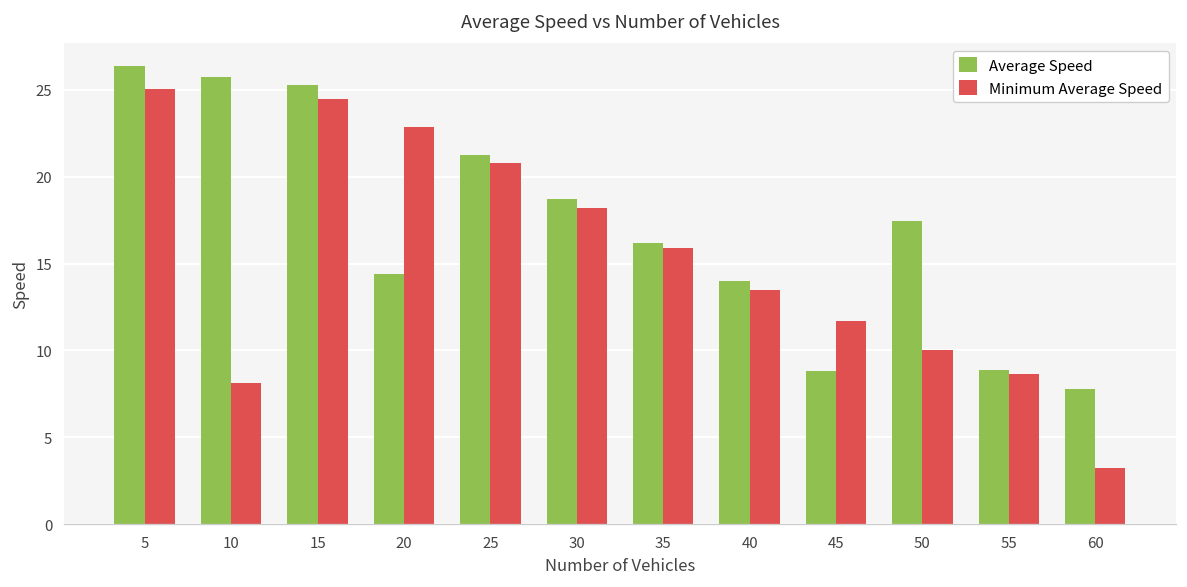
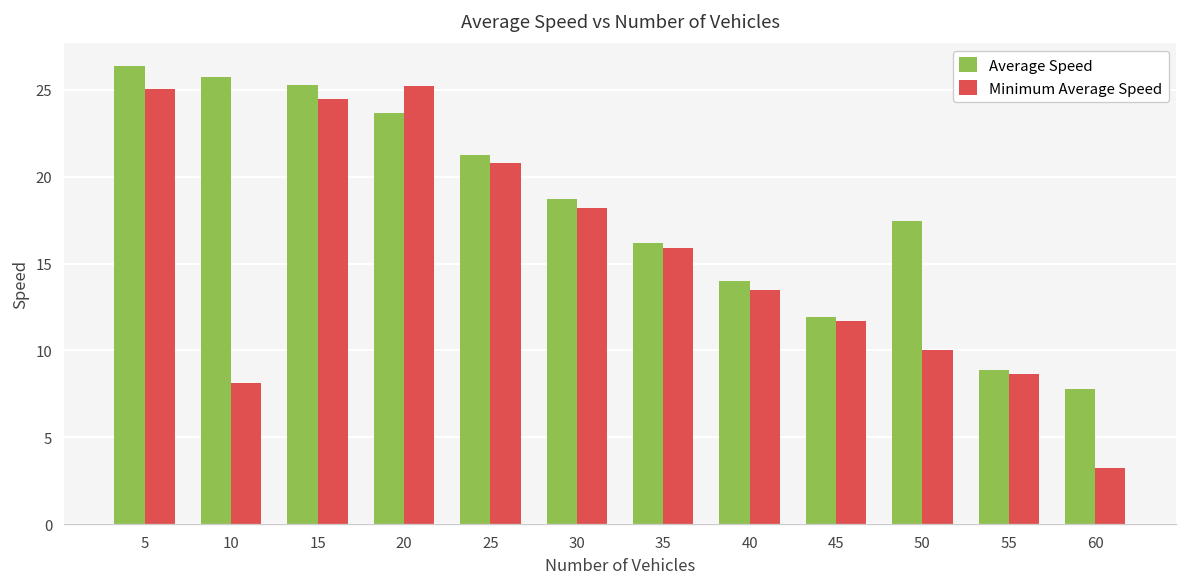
  {
    "Average Speed": {
      "5": 26.4,
      "10": 25.7,
      "15": 25.3,
-     "20": 14.4,
+     "20": 23.6,
      "25": 21.3,
      "30": 18.7,
      "35": 16.2,
      "40": 14.0,
-     "45": 8.8,
+     "45": 11.9,
      "50": 17.5,
      "55": 8.9,
      "60": 7.8
    },
    "Minimum Average Speed": {
      "5": 25.0,
      "10": 8.1,
      "15": 24.5,
-     "20": 22.9,
+     "20": 25.2,
      "25": 20.8,
      "30": 18.2,
      "35": 15.9,
      "40": 13.5,
      "45": 11.7,
      "50": 10.0,
      "55": 8.7,
      "60": 3.2
    }
  }
